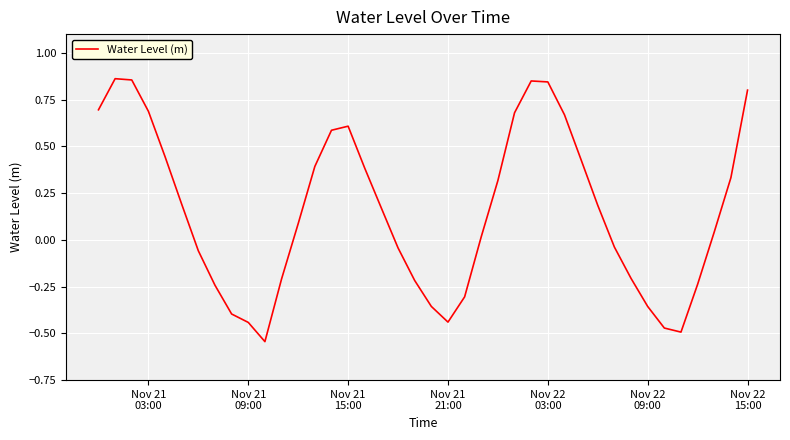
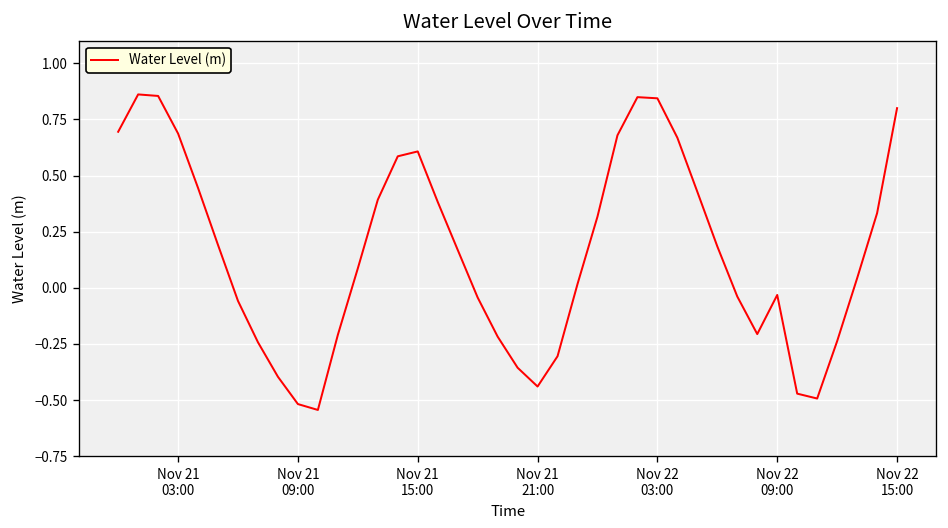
  {
    "Nov 21 03:00": 0.69,
-   "Nov 21 09:00": -0.44,
+   "Nov 21 09:00": -0.52,
    "Nov 21 15:00": 0.61,
    "Nov 21 21:00": -0.44,
    "Nov 22 03:00": 0.84,
-   "Nov 22 09:00": -0.36,
+   "Nov 22 09:00": -0.03,
    "Nov 22 15:00": 0.80
  }
